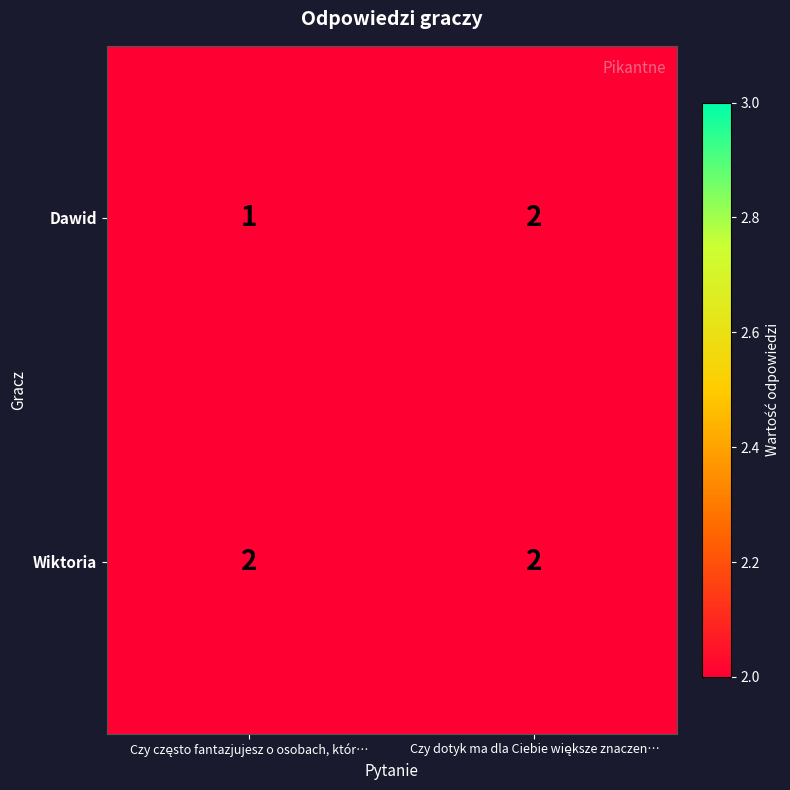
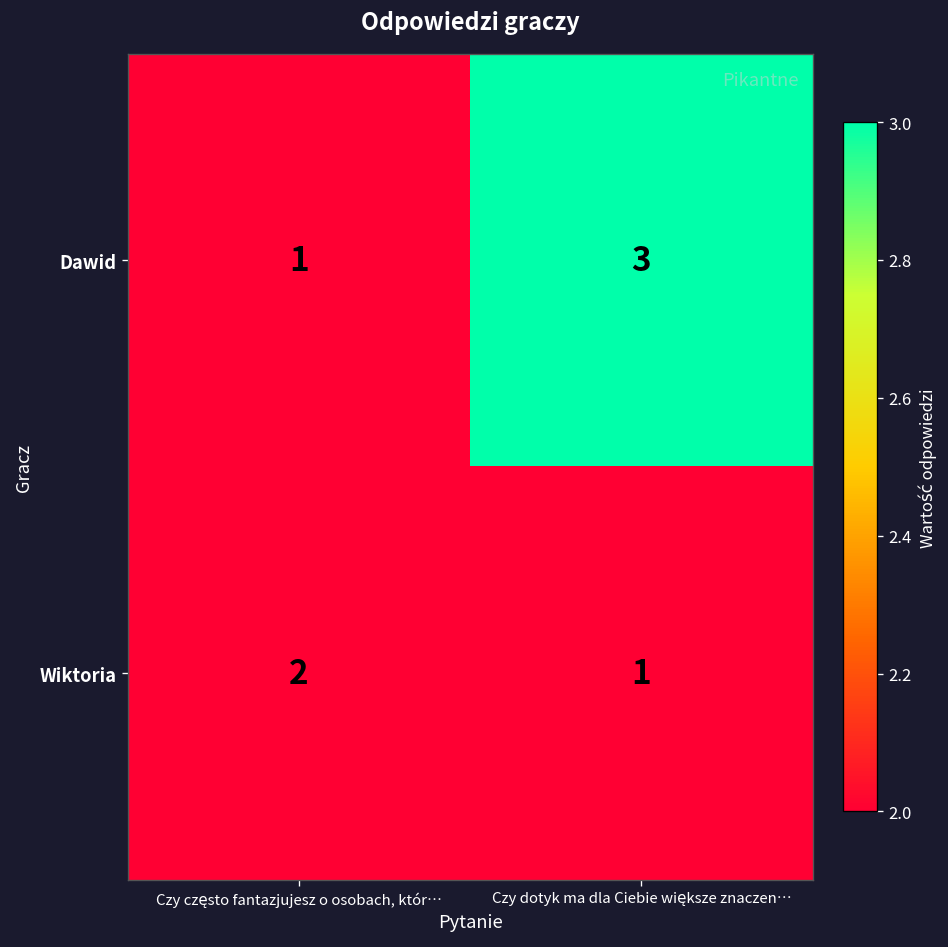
  {
    "Dawid": {
      "Czy często fantazjujesz o osobach, któr…": 1,
-     "Czy dotyk ma dla Ciebie większe znaczen…": 2
+     "Czy dotyk ma dla Ciebie większe znaczen…": 3
    },
    "Wiktoria": {
      "Czy często fantazjujesz o osobach, któr…": 2,
-     "Czy dotyk ma dla Ciebie większe znaczen…": 2
+     "Czy dotyk ma dla Ciebie większe znaczen…": 1
    }
  }
